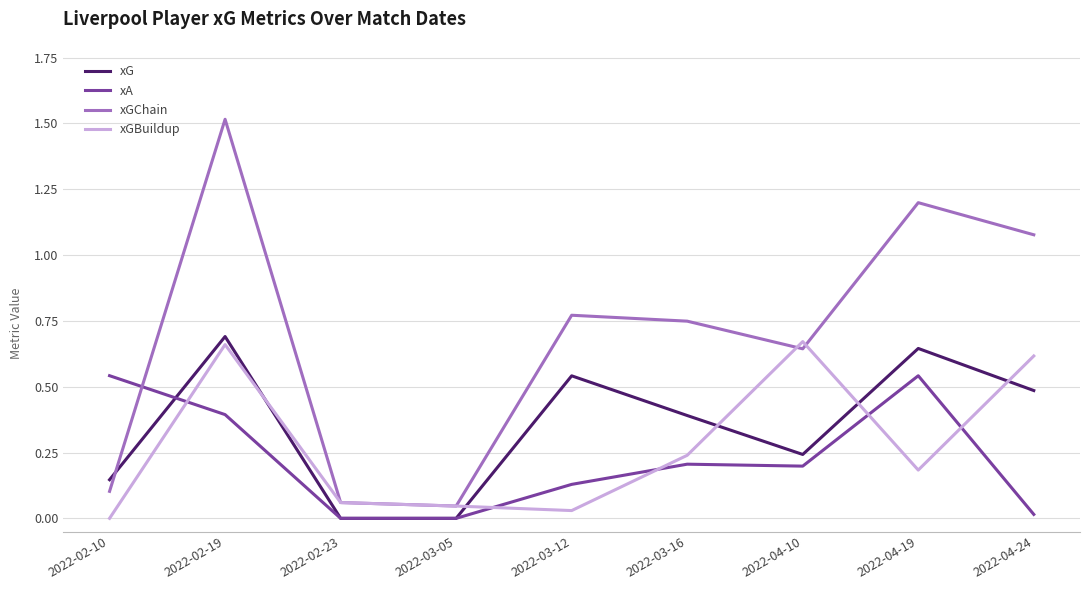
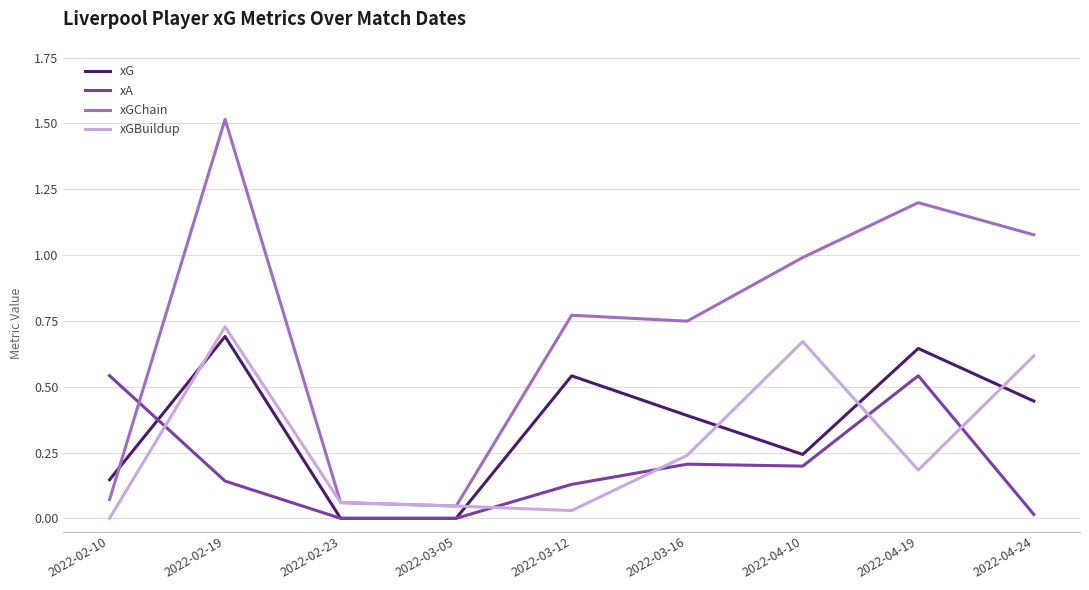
  {
    "xG": {
      "2022-02-10": 0.15,
      "2022-02-19": 0.69,
      "2022-03-12": 0.54,
      "2022-03-16": 0.39,
      "2022-04-10": 0.24,
      "2022-04-19": 0.65,
-     "2022-04-24": 0.49
+     "2022-04-24": 0.45
    },
    "xA": {
      "2022-02-10": 0.54,
-     "2022-02-19": 0.39,
+     "2022-02-19": 0.14,
      "2022-03-12": 0.13,
      "2022-03-16": 0.21,
      "2022-04-10": 0.20,
      "2022-04-19": 0.54,
      "2022-04-24": 0.01
    },
    "xGChain": {
-     "2022-02-10": 0.10,
+     "2022-02-10": 0.07,
      "2022-02-19": 1.52,
      "2022-03-12": 0.77,
      "2022-03-16": 0.75,
-     "2022-04-10": 0.64,
+     "2022-04-10": 0.99,
      "2022-04-19": 1.20,
      "2022-04-24": 1.08
    },
    "xGBuildup": {
      "2022-02-10": 0.00,
-     "2022-02-19": 0.66,
+     "2022-02-19": 0.73,
      "2022-03-12": 0.03,
      "2022-03-16": 0.24,
      "2022-04-10": 0.67,
      "2022-04-19": 0.18,
      "2022-04-24": 0.62
    }
  }
